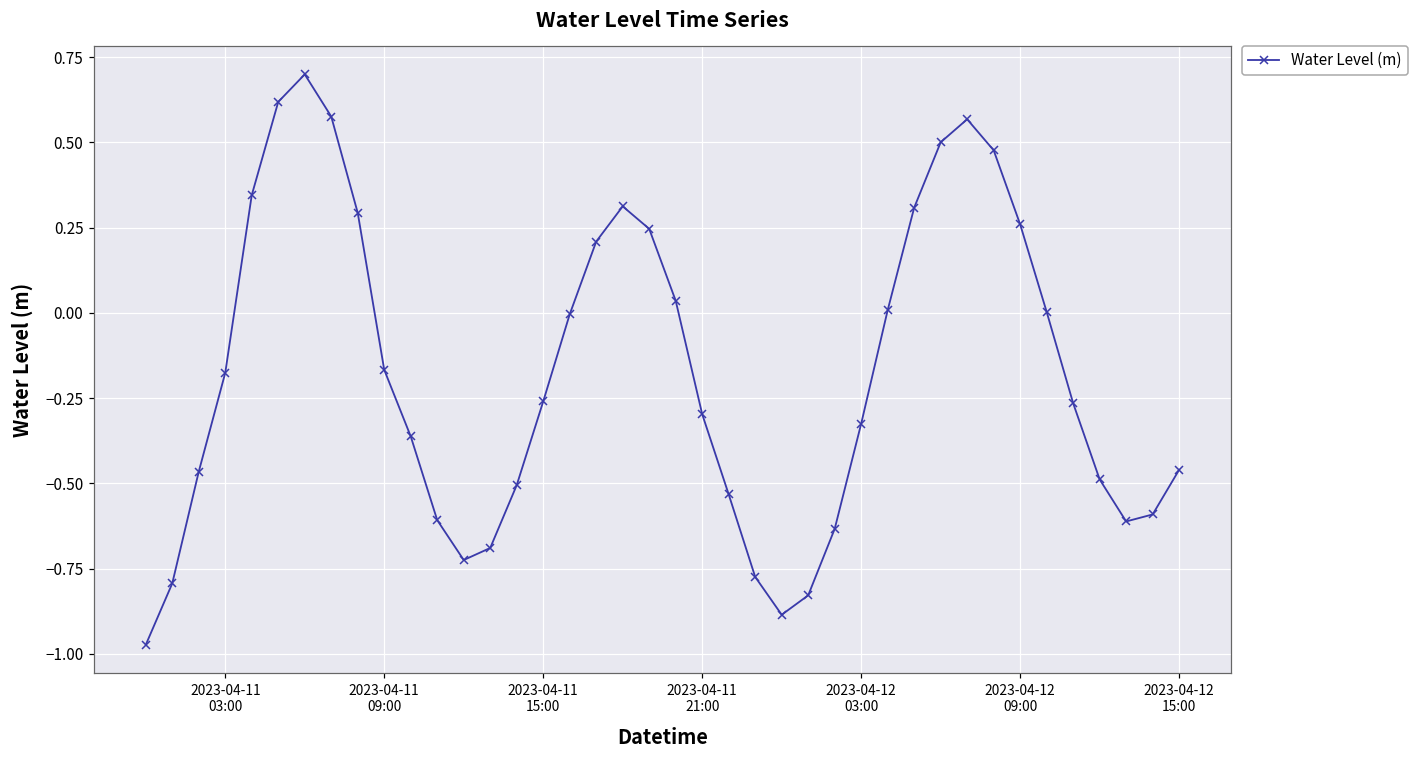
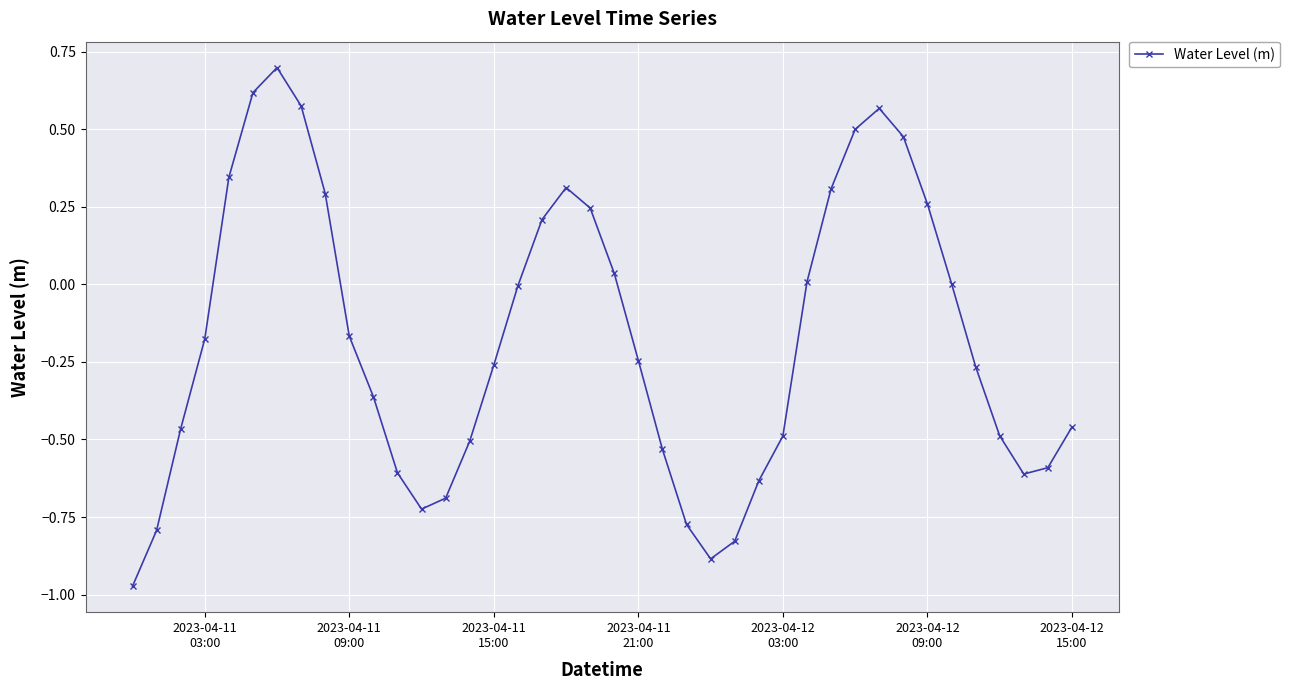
  {
    "2023-04-11 03:00": -0.18,
    "2023-04-11 09:00": -0.17,
    "2023-04-11 15:00": -0.26,
-   "2023-04-11 21:00": -0.30,
-   "2023-04-12 03:00": -0.32,
+   "2023-04-11 21:00": -0.25,
+   "2023-04-12 03:00": -0.49,
    "2023-04-12 09:00": 0.26,
    "2023-04-12 15:00": -0.46
  }
